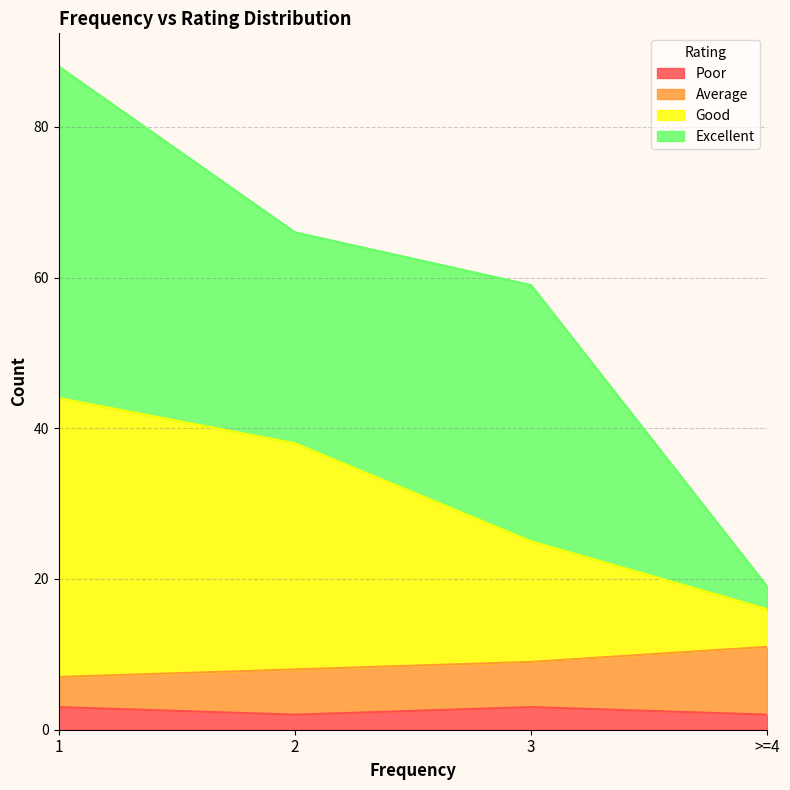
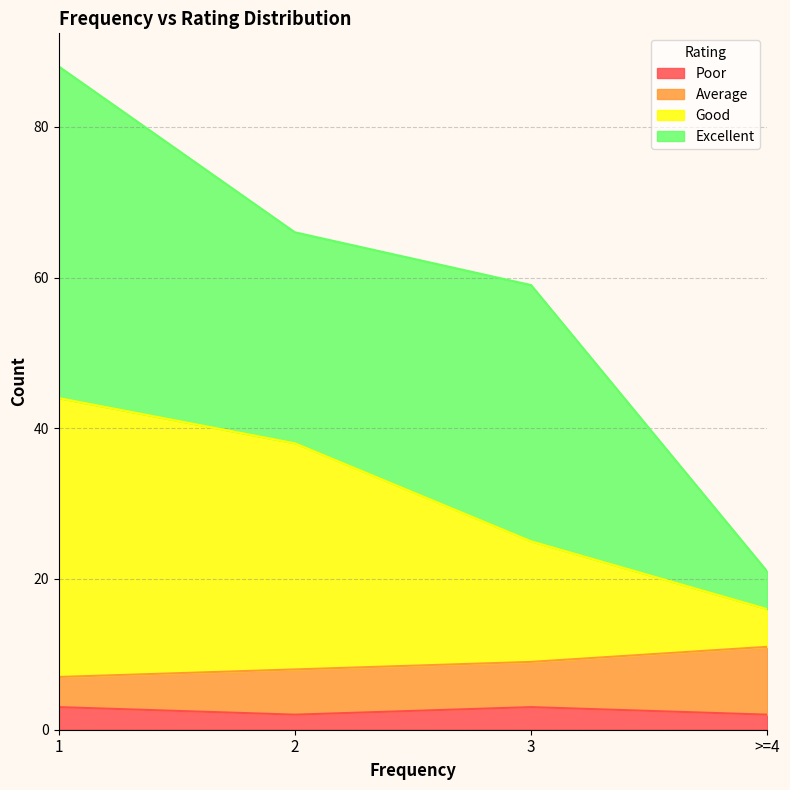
  {
    "Poor": {
      "1": 3,
      "2": 2,
      "3": 3,
      ">=4": 2
    },
    "Average": {
      "1": 4,
      "2": 6,
      "3": 6,
      ">=4": 9
    },
    "Good": {
      "1": 37,
      "2": 30,
      "3": 16,
      ">=4": 5
    },
    "Excellent": {
      "1": 44,
      "2": 28,
      "3": 34,
-     ">=4": 3
+     ">=4": 5
    }
  }
